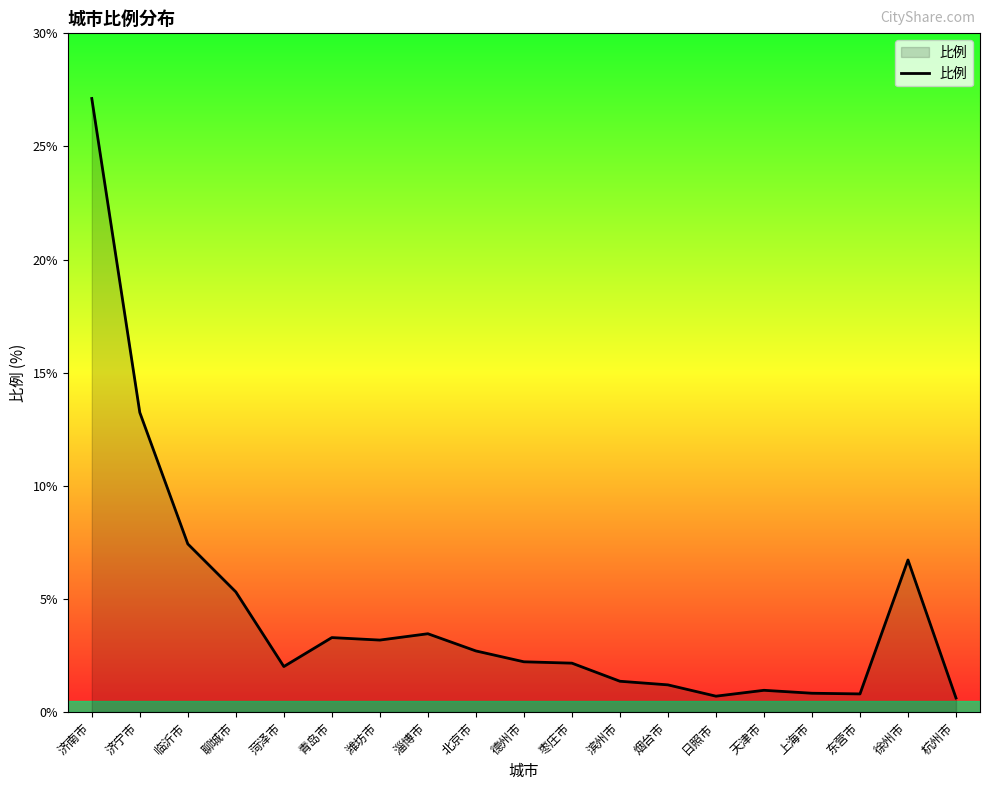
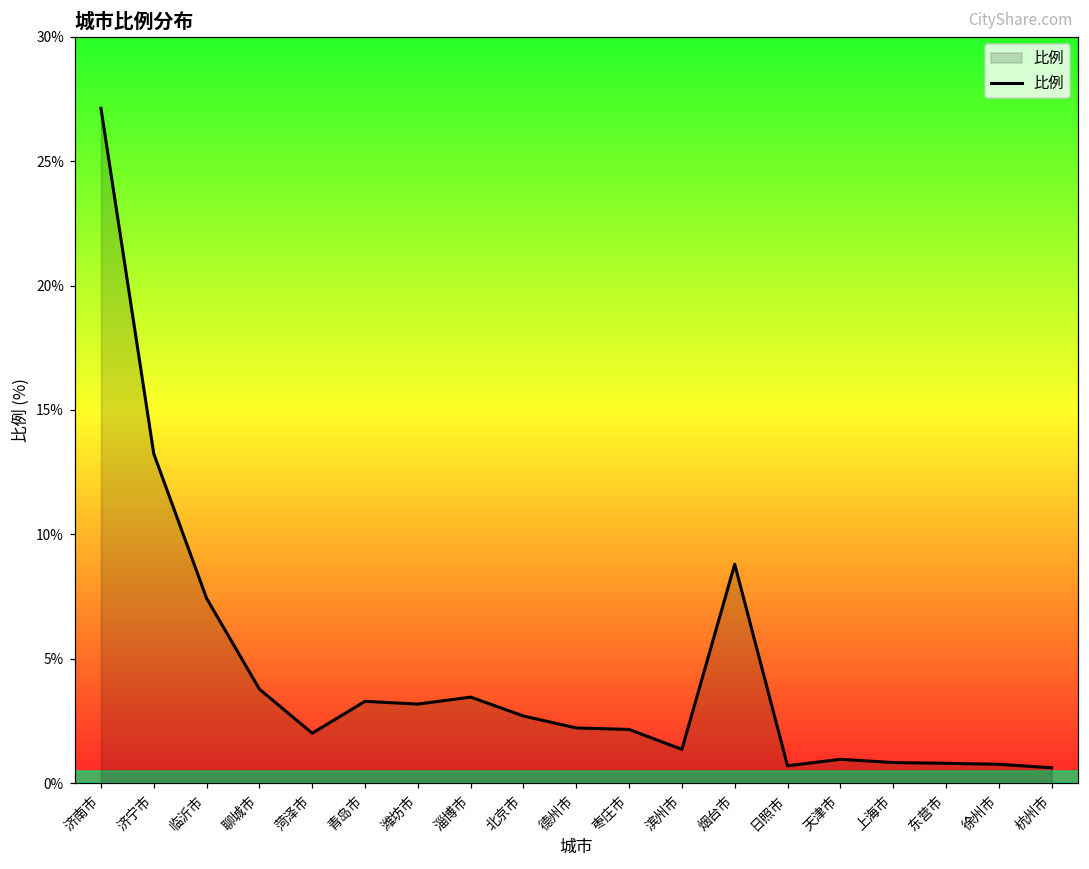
  {
    "济南市": "27.1%",
    "济宁市": "13.2%",
    "临沂市": "7.4%",
-   "聊城市": "5.3%",
+   "聊城市": "3.8%",
    "菏泽市": "2.0%",
    "青岛市": "3.3%",
    "潍坊市": "3.2%",
    "淄博市": "3.5%",
    "北京市": "2.7%",
    "德州市": "2.2%",
    "枣庄市": "2.2%",
    "滨州市": "1.4%",
-   "烟台市": "1.2%",
+   "烟台市": "8.8%",
    "日照市": "0.7%",
    "天津市": "1.0%",
    "上海市": "0.8%",
    "东营市": "0.8%",
-   "徐州市": "6.7%",
+   "徐州市": "0.8%",
    "杭州市": "0.6%"
  }
